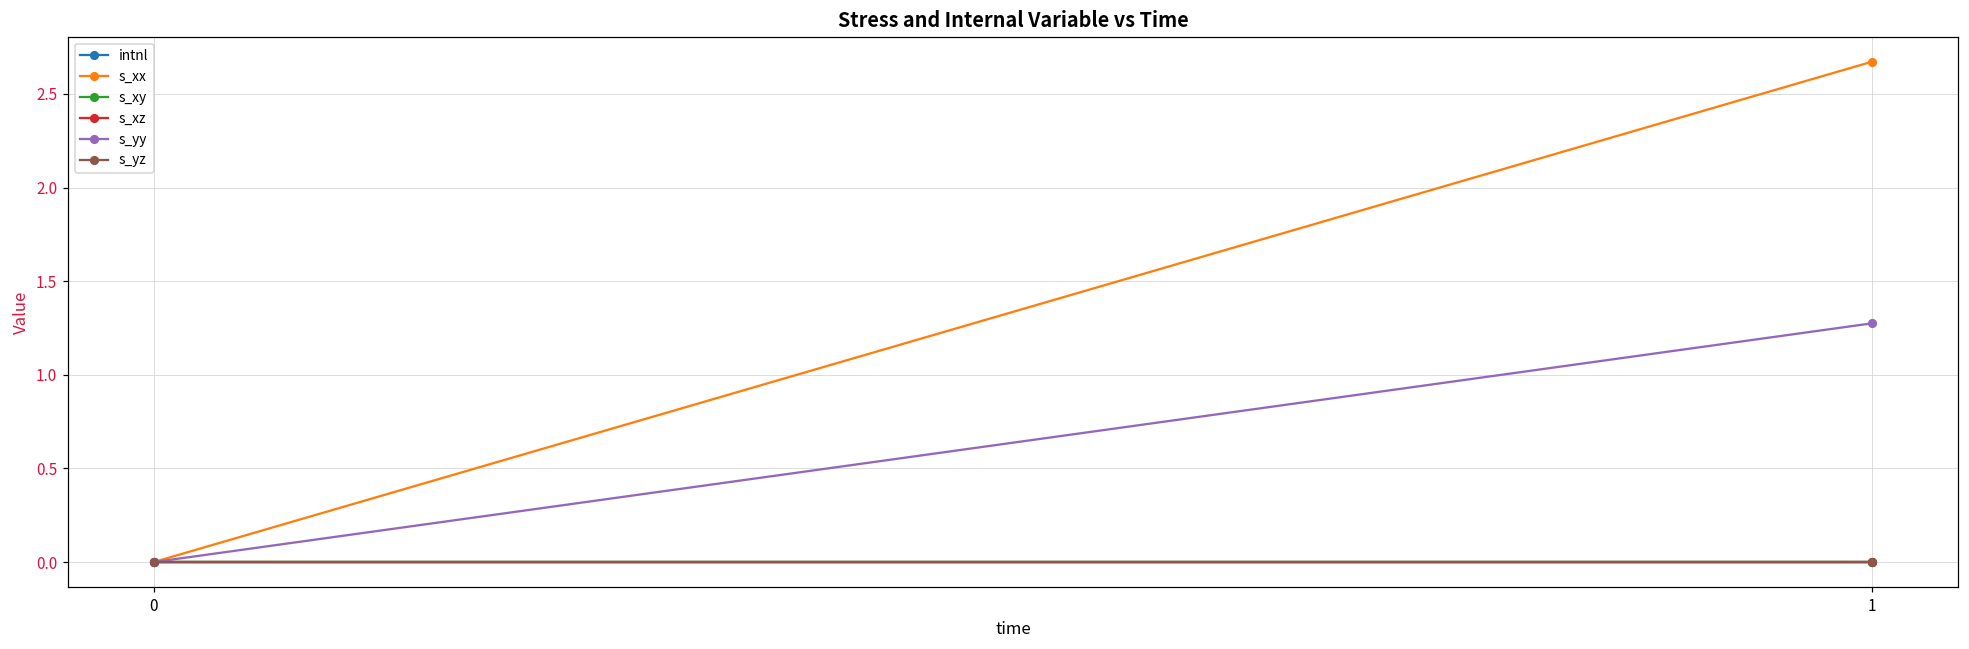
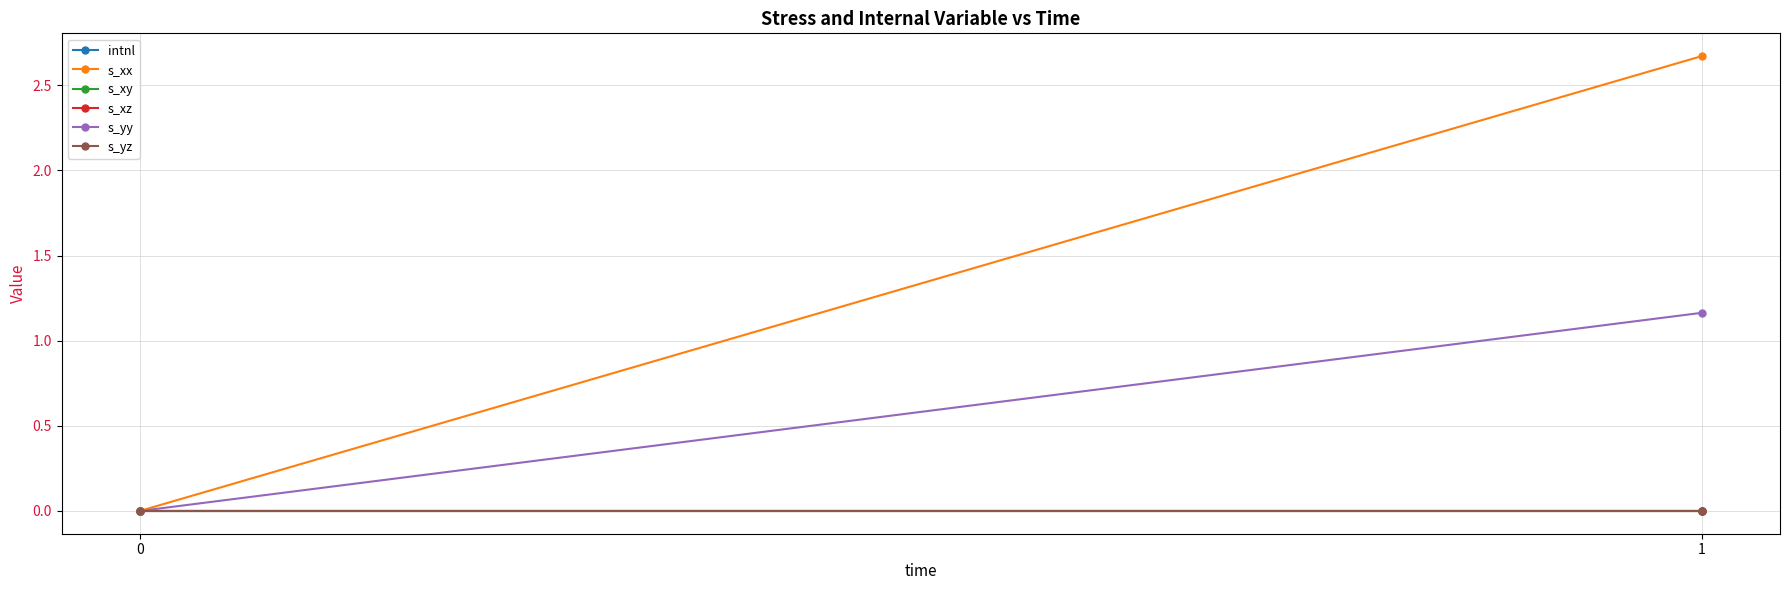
  {
    "s_yz": {
      "1": 0.00
    },
    "s_xx": {
      "1": 2.67
    },
    "s_yy": {
-     "1": 1.27
+     "1": 1.16
    }
  }
